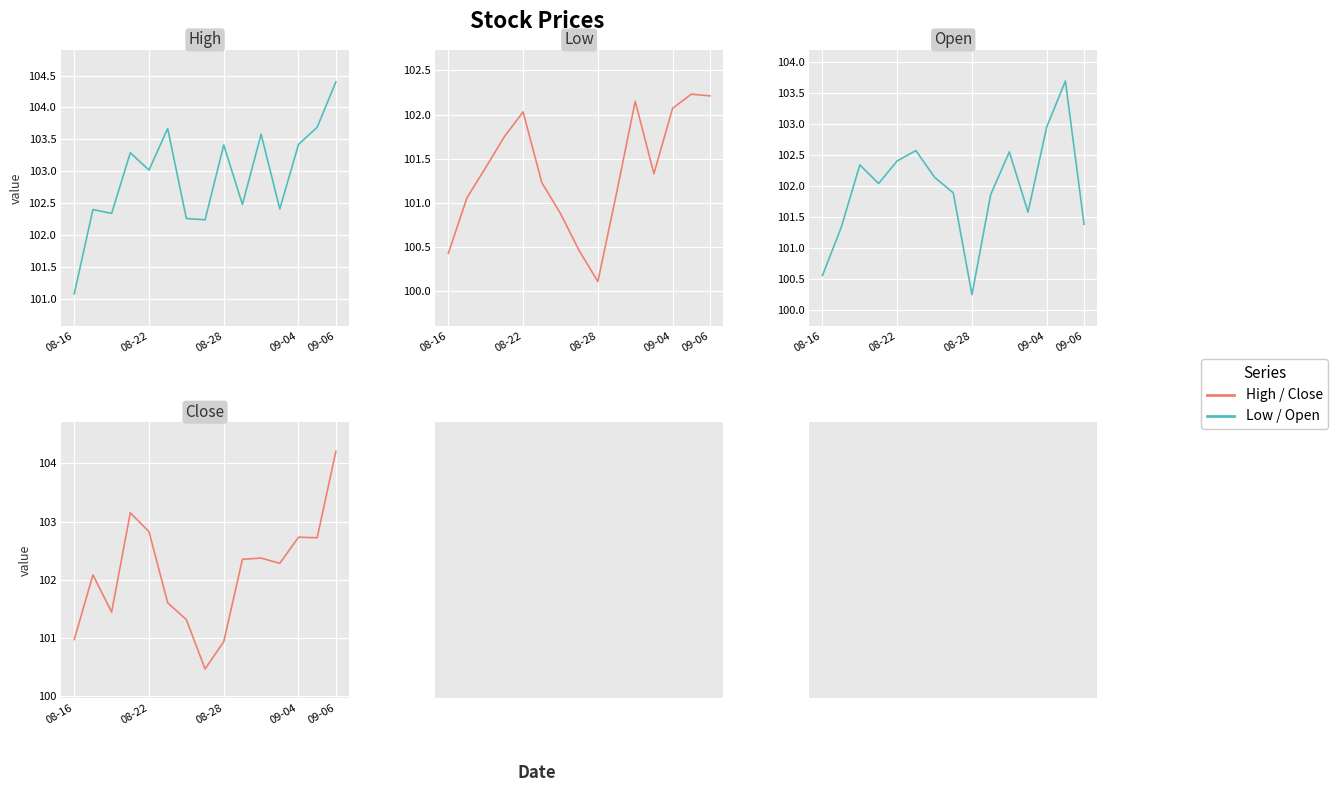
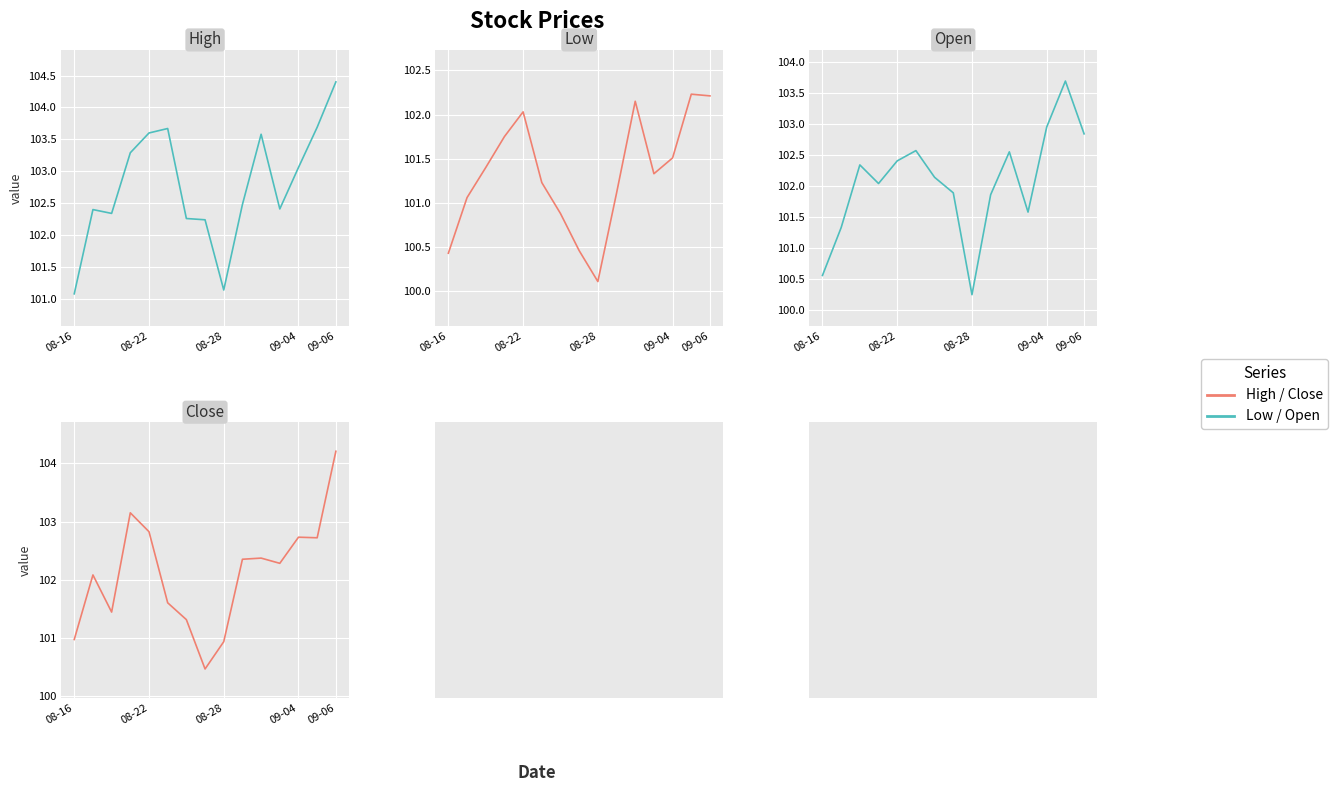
  {
    "High": {
      "08-16": 101.1,
-     "08-22": 103.0,
-     "08-28": 103.4,
-     "09-04": 103.4,
+     "08-22": 103.6,
+     "08-28": 101.1,
+     "09-04": 103.1,
      "09-06": 104.4
    },
    "Low": {
      "08-16": 100.4,
      "08-22": 102.0,
      "08-28": 100.1,
-     "09-04": 102.1,
+     "09-04": 101.5,
      "09-06": 102.2
    },
    "Open": {
      "08-16": 100.6,
      "08-22": 102.4,
      "08-28": 100.3,
      "09-04": 102.9,
-     "09-06": 101.4
+     "09-06": 102.8
    },
    "Close": {
      "08-16": 101.0,
      "08-22": 102.8,
      "08-28": 100.9,
      "09-04": 102.7,
      "09-06": 104.2
    }
  }
